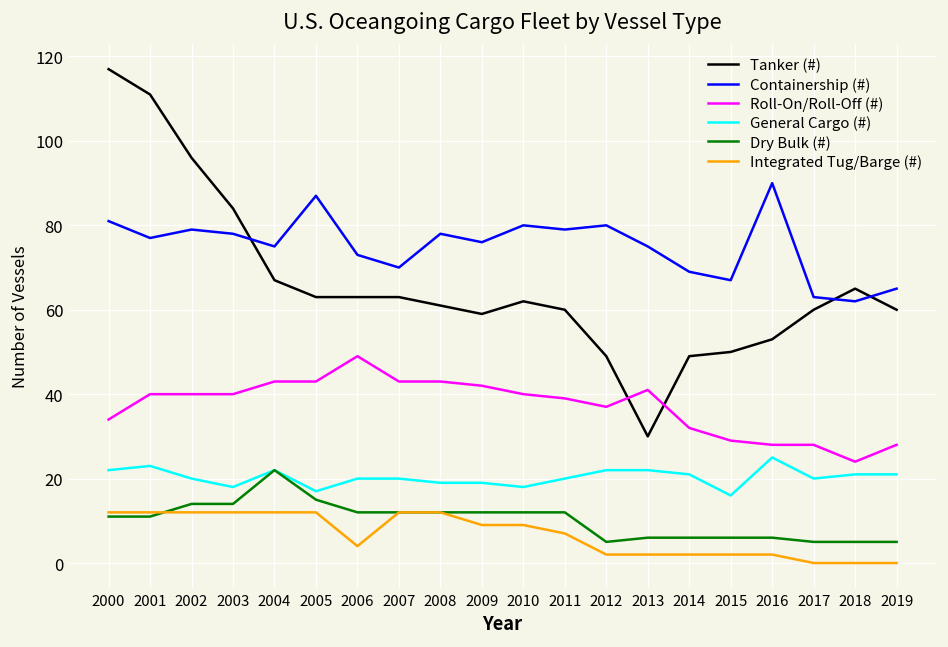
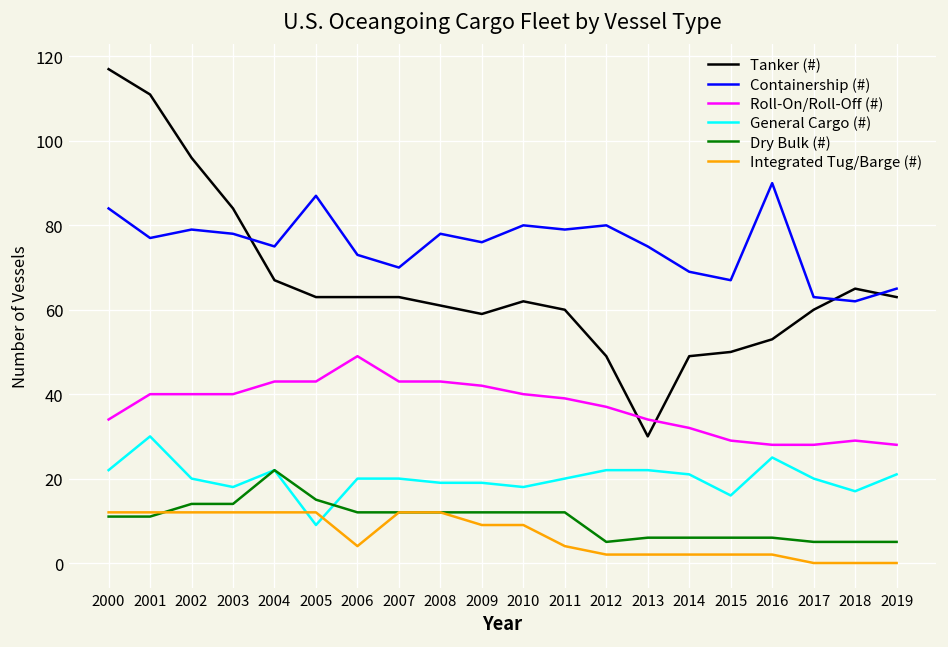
  {
    "Tanker (#)": {
      "2000": 117,
      "2001": 111,
      "2002": 96,
      "2003": 84,
      "2004": 67,
      "2005": 63,
      "2006": 63,
      "2007": 63,
      "2008": 61,
      "2009": 59,
      "2010": 62,
      "2011": 60,
      "2012": 49,
      "2013": 30,
      "2014": 49,
      "2015": 50,
      "2016": 53,
      "2017": 60,
      "2018": 65,
-     "2019": 60
+     "2019": 63
    },
    "Containership (#)": {
-     "2000": 81,
+     "2000": 84,
      "2001": 77,
      "2002": 79,
      "2003": 78,
      "2004": 75,
      "2005": 87,
      "2006": 73,
      "2007": 70,
      "2008": 78,
      "2009": 76,
      "2010": 80,
      "2011": 79,
      "2012": 80,
      "2013": 75,
      "2014": 69,
      "2015": 67,
      "2016": 90,
      "2017": 63,
      "2018": 62,
      "2019": 65
    },
    "Roll-On/Roll-Off (#)": {
      "2000": 34,
      "2001": 40,
      "2002": 40,
      "2003": 40,
      "2004": 43,
      "2005": 43,
      "2006": 49,
      "2007": 43,
      "2008": 43,
      "2009": 42,
      "2010": 40,
      "2011": 39,
      "2012": 37,
-     "2013": 41,
+     "2013": 34,
      "2014": 32,
      "2015": 29,
      "2016": 28,
      "2017": 28,
-     "2018": 24,
+     "2018": 29,
      "2019": 28
    },
    "General Cargo (#)": {
      "2000": 22,
-     "2001": 23,
+     "2001": 30,
      "2002": 20,
      "2003": 18,
-     "2005": 17,
+     "2005": 9,
      "2006": 20,
      "2007": 20,
      "2008": 19,
      "2009": 19,
      "2010": 18,
      "2011": 20,
      "2012": 22,
      "2013": 22,
      "2014": 21,
      "2015": 16,
      "2016": 25,
      "2017": 20,
-     "2018": 21,
+     "2018": 17,
      "2019": 21
    },
    "Dry Bulk (#)": {
      "2000": 11,
      "2001": 11,
      "2002": 14,
      "2003": 14,
      "2005": 15,
      "2006": 12,
      "2009": 12,
      "2010": 12,
      "2011": 12,
      "2012": 5,
      "2013": 6,
      "2014": 6,
      "2015": 6,
      "2016": 6,
      "2017": 5,
      "2018": 5,
      "2019": 5
    },
    "Integrated Tug/Barge (#)": {
      "2000": 12,
      "2001": 12,
      "2002": 12,
      "2003": 12,
      "2004": 12,
      "2005": 12,
      "2006": 4,
      "2009": 9,
      "2010": 9,
-     "2011": 7,
+     "2011": 4,
      "2012": 2,
      "2013": 2,
      "2014": 2,
      "2015": 2,
      "2016": 2,
      "2017": 0,
      "2018": 0,
      "2019": 0
    }
  }
